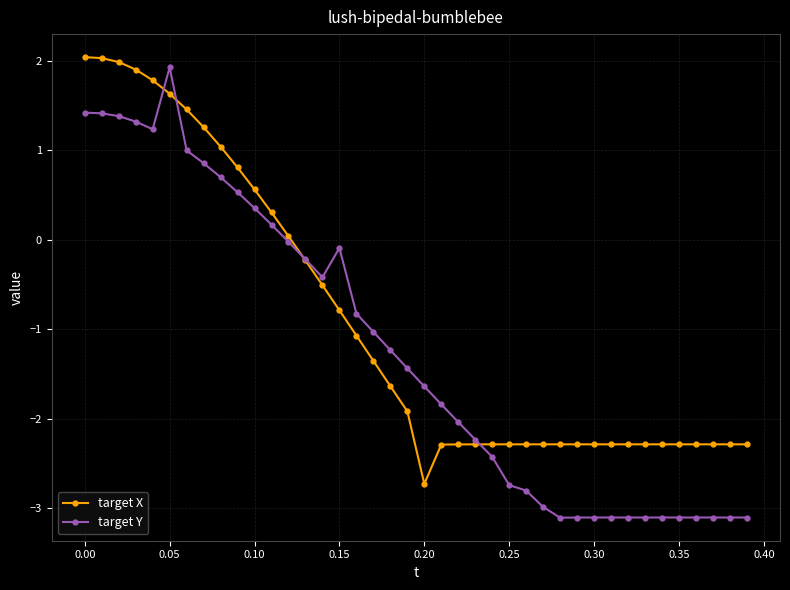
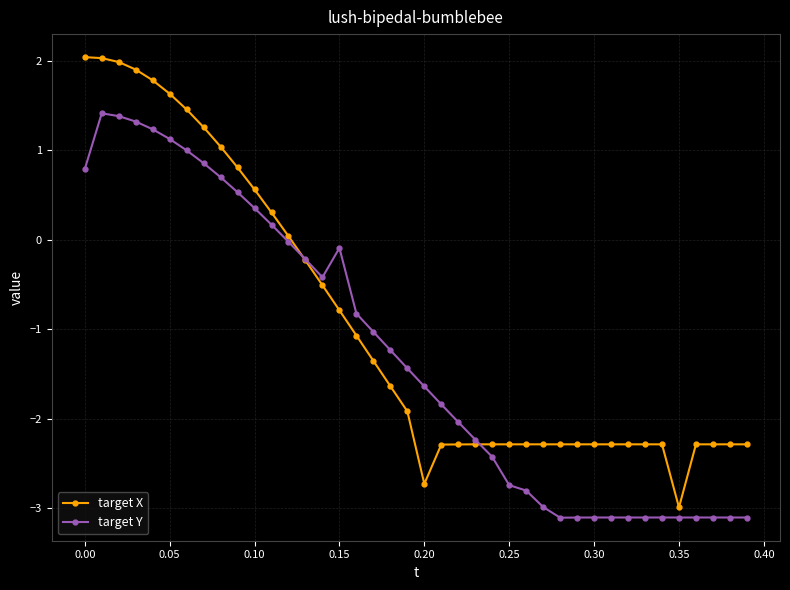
  {
    "target X": {
      "0.00": 2.0,
      "0.05": 1.6,
      "0.10": 0.6,
      "0.15": -0.8,
      "0.20": -2.7,
      "0.25": -2.3,
      "0.30": -2.3,
-     "0.35": -2.3
+     "0.35": -3.0
    },
    "target Y": {
-     "0.00": 1.4,
-     "0.05": 1.9,
+     "0.00": 0.8,
+     "0.05": 1.1,
      "0.10": 0.4,
      "0.15": -0.1,
      "0.20": -1.6,
      "0.25": -2.7,
      "0.30": -3.1,
      "0.35": -3.1
    }
  }
